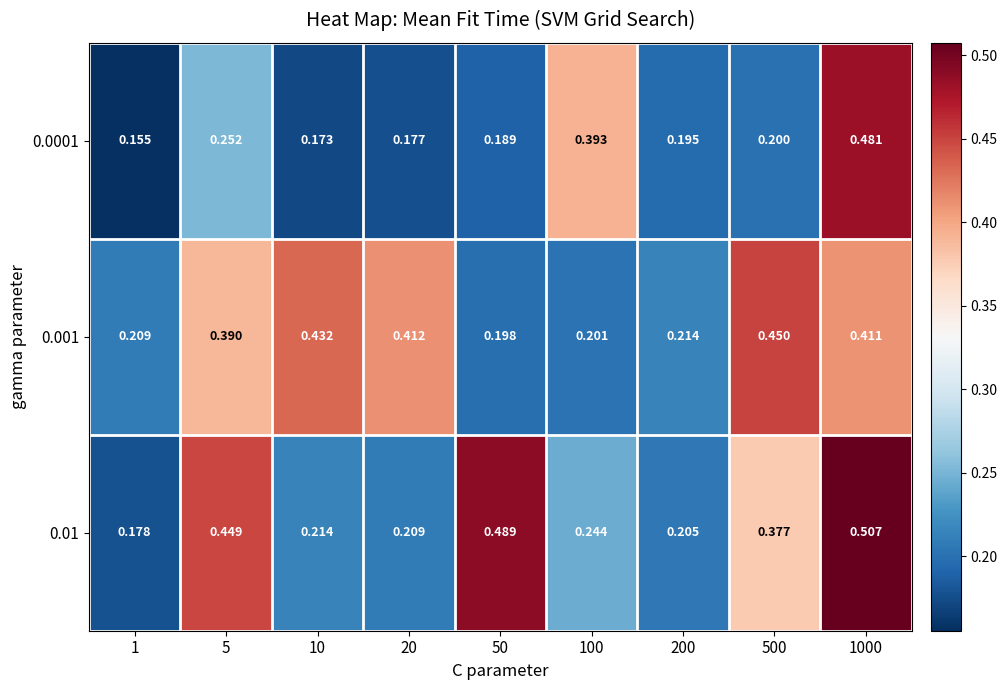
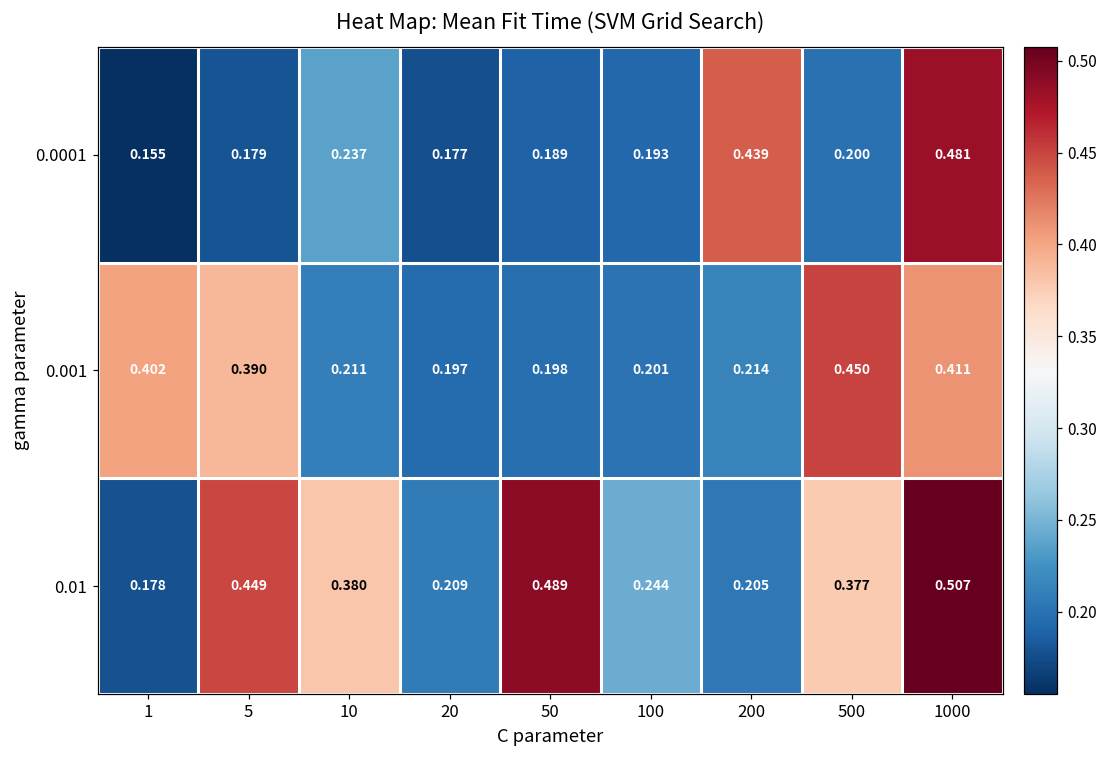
  {
    "0.0001": {
      "1": 0.155,
-     "5": 0.252,
-     "10": 0.173,
+     "5": 0.179,
+     "10": 0.237,
      "20": 0.177,
      "50": 0.189,
-     "100": 0.393,
-     "200": 0.195,
+     "100": 0.193,
+     "200": 0.439,
      "500": 0.200,
      "1000": 0.481
    },
    "0.001": {
-     "1": 0.209,
+     "1": 0.402,
      "5": 0.390,
-     "10": 0.432,
-     "20": 0.412,
+     "10": 0.211,
+     "20": 0.197,
      "50": 0.198,
      "100": 0.201,
      "200": 0.214,
      "500": 0.450,
      "1000": 0.411
    },
    "0.01": {
      "1": 0.178,
      "5": 0.449,
-     "10": 0.214,
+     "10": 0.380,
      "20": 0.209,
      "50": 0.489,
      "100": 0.244,
      "200": 0.205,
      "500": 0.377,
      "1000": 0.507
    }
  }
